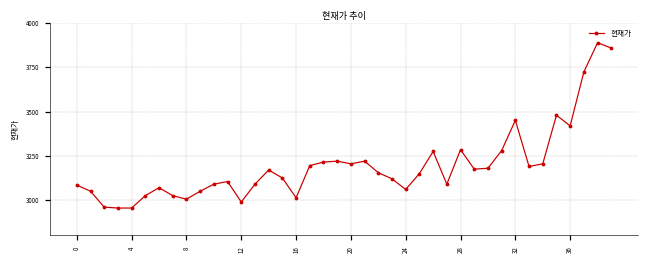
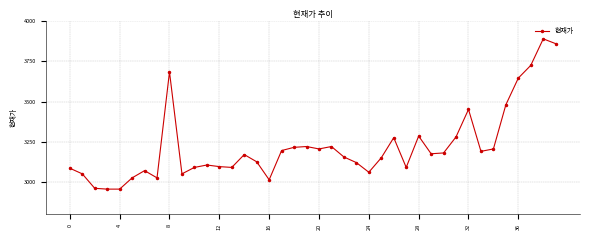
  {
    "0": 3090,
    "4": 2960,
-   "8": 3010,
-   "12": 2990,
+   "8": 3680,
+   "12": 3100,
    "16": 3010,
    "20": 3210,
    "24": 3060,
    "28": 3290,
    "32": 3450,
-   "36": 3420
+   "36": 3650
  }
